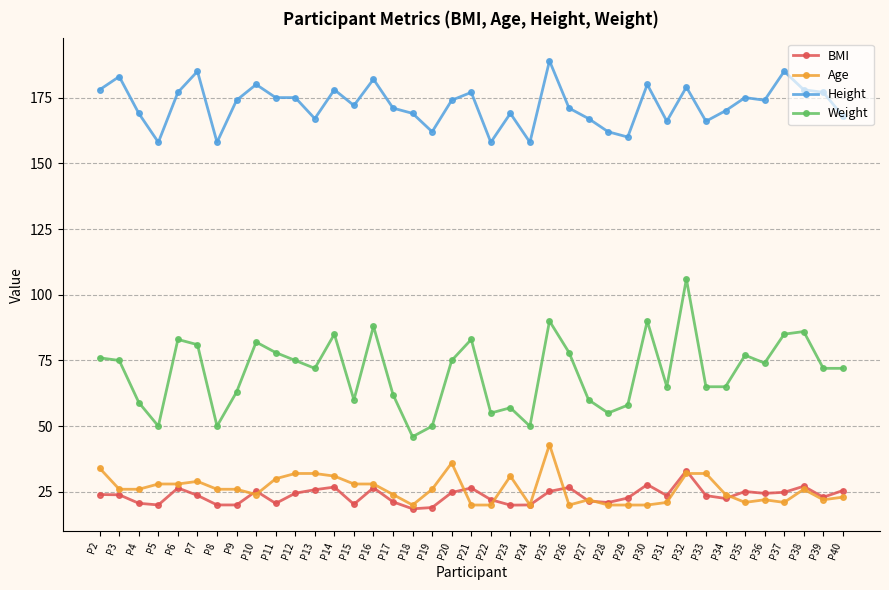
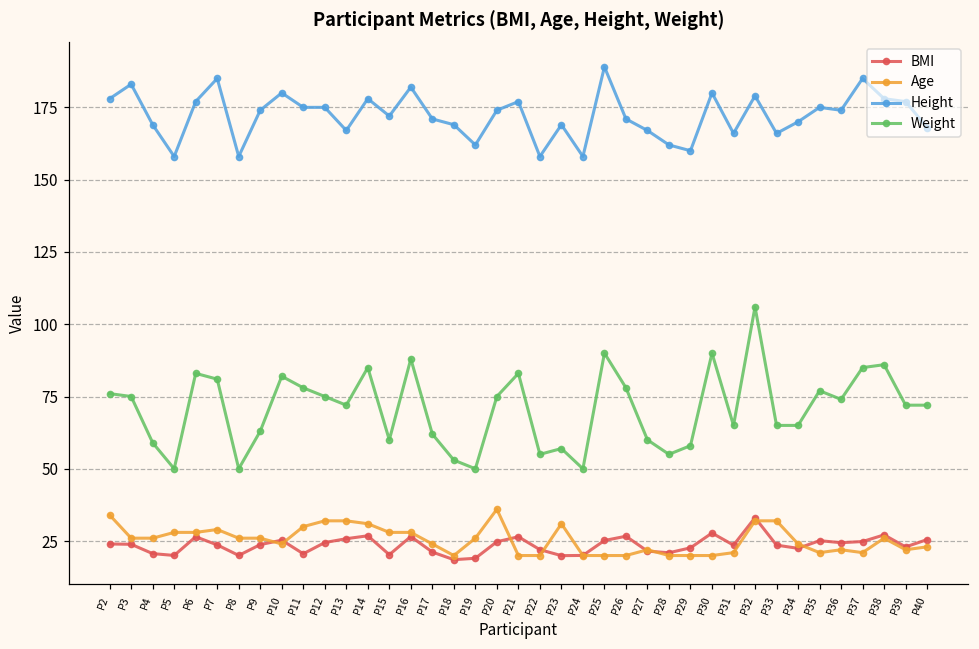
  {
    "BMI": {
      "P2": 24,
      "P3": 24,
      "P4": 21,
      "P5": 20,
      "P6": 26,
      "P7": 24,
      "P8": 20,
-     "P9": 20,
+     "P9": 24,
      "P10": 25,
      "P11": 21,
      "P12": 24,
      "P13": 26,
      "P14": 27,
      "P15": 20,
      "P16": 27,
      "P17": 21,
      "P18": 19,
      "P19": 19,
      "P20": 25,
      "P21": 26,
      "P22": 22,
      "P23": 20,
      "P25": 25,
      "P26": 27,
      "P29": 23,
      "P30": 28,
      "P31": 24,
      "P32": 33,
      "P33": 24,
      "P34": 22,
      "P35": 25,
      "P36": 24,
      "P37": 25,
      "P38": 27,
      "P39": 23,
      "P40": 26
    },
    "Age": {
      "P2": 34,
      "P3": 26,
      "P4": 26,
      "P5": 28,
      "P6": 28,
      "P7": 29,
      "P8": 26,
      "P9": 26,
      "P10": 24,
      "P11": 30,
      "P12": 32,
      "P13": 32,
      "P14": 31,
      "P15": 28,
      "P16": 28,
      "P17": 24,
      "P18": 20,
      "P19": 26,
      "P20": 36,
      "P21": 20,
      "P22": 20,
      "P23": 31,
-     "P25": 43,
+     "P25": 20,
      "P26": 20,
      "P29": 20,
      "P30": 20,
      "P31": 21,
      "P32": 32,
      "P33": 32,
      "P34": 24,
      "P35": 21,
      "P36": 22,
      "P37": 21,
      "P38": 26,
      "P39": 22,
      "P40": 23
    },
    "Height": {
      "P2": 178,
      "P3": 183,
      "P4": 169,
      "P5": 158,
      "P6": 177,
      "P7": 185,
      "P8": 158,
      "P9": 174,
      "P10": 180,
      "P11": 175,
      "P12": 175,
      "P13": 167,
      "P14": 178,
      "P15": 172,
      "P16": 182,
      "P17": 171,
      "P18": 169,
      "P19": 162,
      "P20": 174,
      "P21": 177,
      "P22": 158,
      "P23": 169,
      "P24": 158,
      "P25": 189,
      "P26": 171,
      "P27": 167,
      "P28": 162,
      "P29": 160,
      "P30": 180,
      "P31": 166,
      "P32": 179,
      "P33": 166,
      "P34": 170,
      "P35": 175,
      "P36": 174,
      "P37": 185
    },
    "Weight": {
      "P2": 76,
      "P3": 75,
      "P4": 59,
      "P5": 50,
      "P6": 83,
      "P7": 81,
      "P8": 50,
      "P9": 63,
      "P10": 82,
      "P11": 78,
      "P12": 75,
      "P13": 72,
      "P14": 85,
      "P15": 60,
      "P16": 88,
      "P17": 62,
-     "P18": 46,
+     "P18": 53,
      "P19": 50,
      "P20": 75,
      "P21": 83,
      "P22": 55,
      "P23": 57,
      "P24": 50,
      "P25": 90,
      "P26": 78,
      "P27": 60,
      "P28": 55,
      "P29": 58,
      "P30": 90,
      "P31": 65,
      "P32": 106,
      "P33": 65,
      "P34": 65,
      "P35": 77,
      "P36": 74,
      "P37": 85,
      "P38": 86,
      "P39": 72,
      "P40": 72
    }
  }
